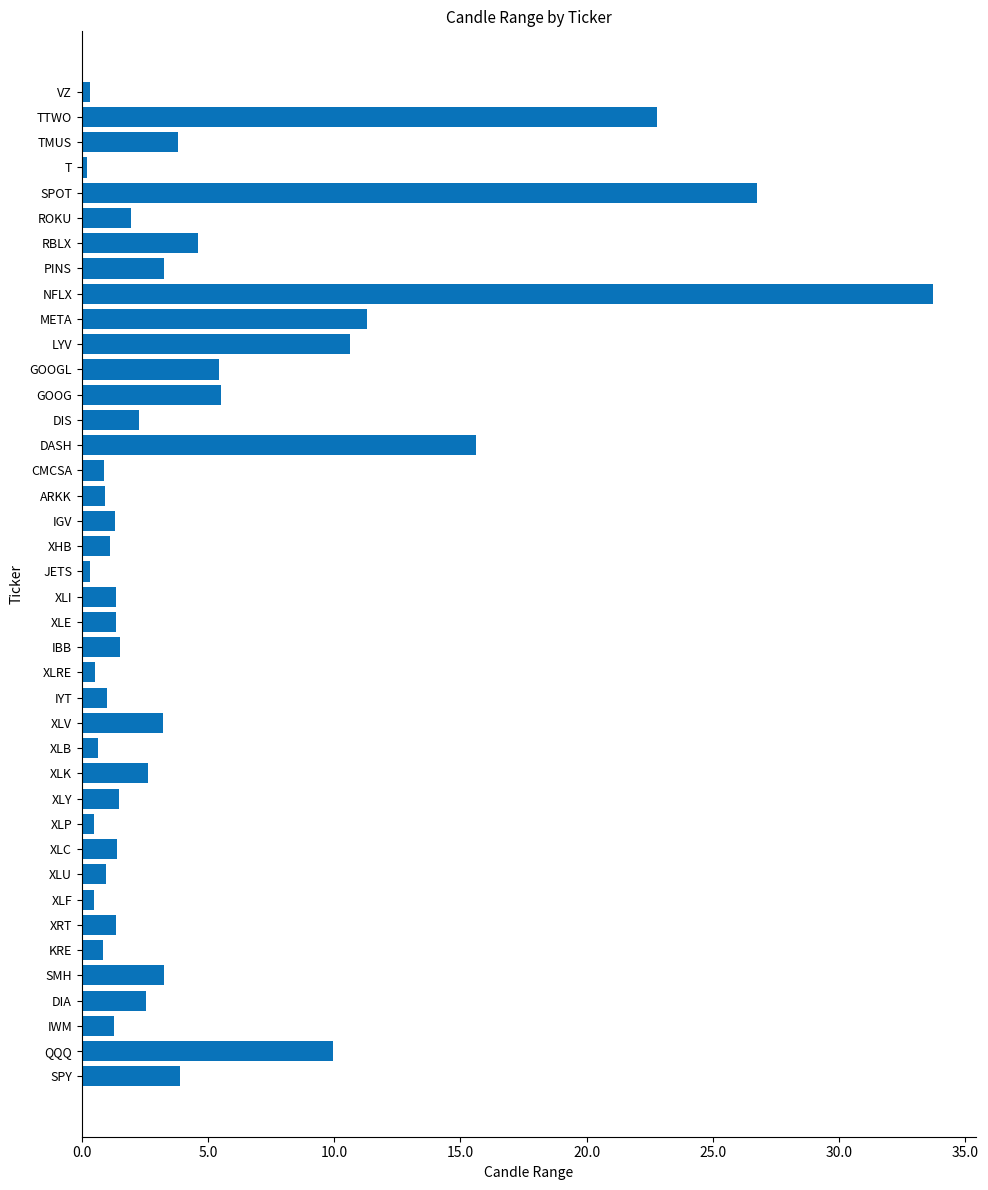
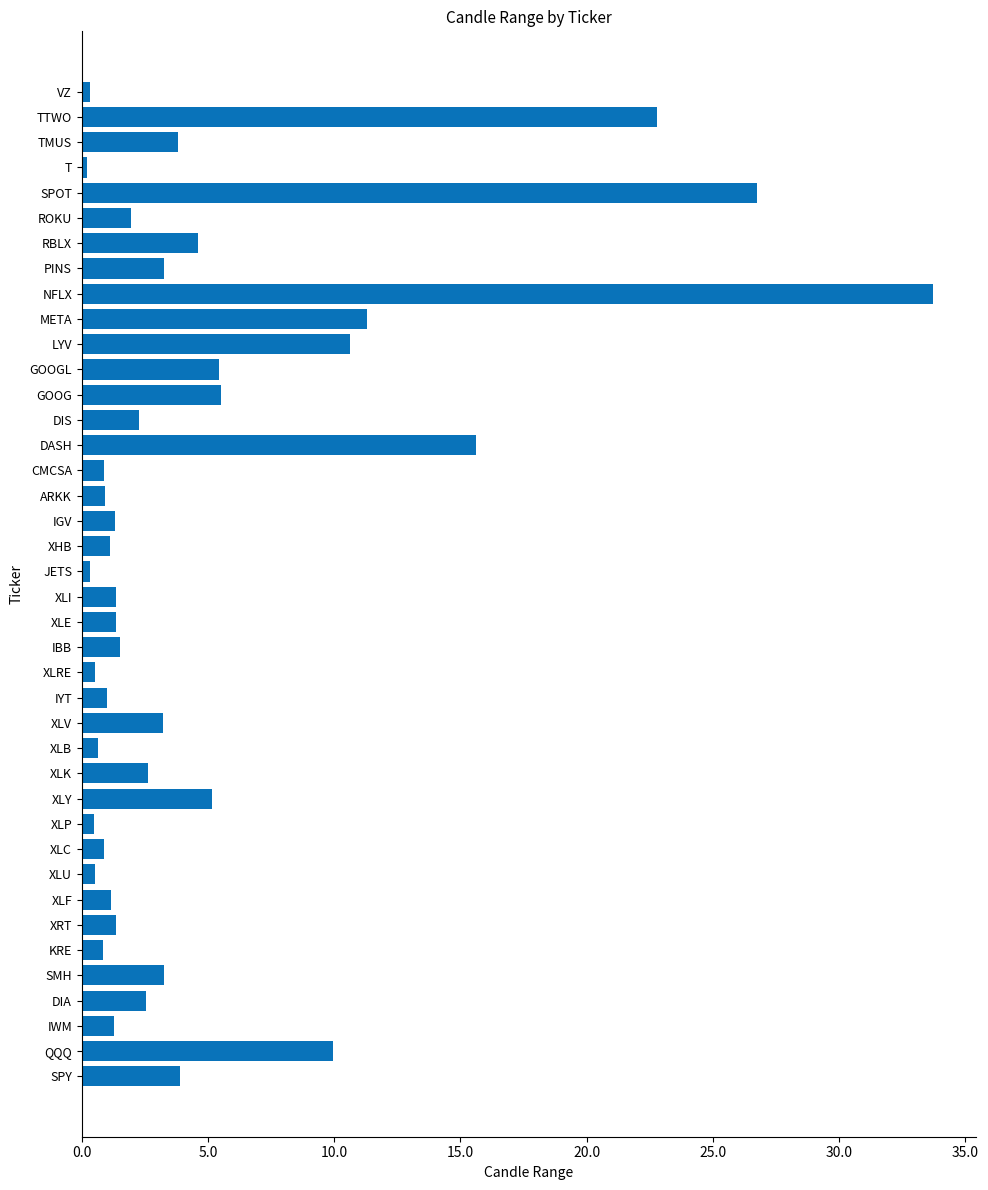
  {
    "VZ": 0.3,
    "TTWO": 22.8,
    "TMUS": 3.8,
    "T": 0.2,
    "SPOT": 26.8,
    "ROKU": 2.0,
    "RBLX": 4.6,
    "PINS": 3.3,
    "NFLX": 33.7,
    "META": 11.3,
    "LYV": 10.6,
    "GOOGL": 5.4,
    "GOOG": 5.5,
    "DIS": 2.3,
    "DASH": 15.6,
    "CMCSA": 0.9,
    "ARKK": 0.9,
    "IGV": 1.3,
    "XHB": 1.1,
    "JETS": 0.3,
    "XLI": 1.4,
    "XLE": 1.4,
    "IBB": 1.5,
    "XLRE": 0.5,
    "IYT": 1.0,
    "XLV": 3.2,
    "XLB": 0.6,
    "XLK": 2.6,
-   "XLY": 1.5,
+   "XLY": 5.2,
    "XLP": 0.5,
-   "XLC": 1.4,
-   "XLU": 1.0,
-   "XLF": 0.5,
+   "XLC": 0.9,
+   "XLU": 0.5,
+   "XLF": 1.1,
    "XRT": 1.4,
    "KRE": 0.8,
    "SMH": 3.3,
    "DIA": 2.6,
    "IWM": 1.3,
    "QQQ": 10.0,
    "SPY": 3.9
  }
